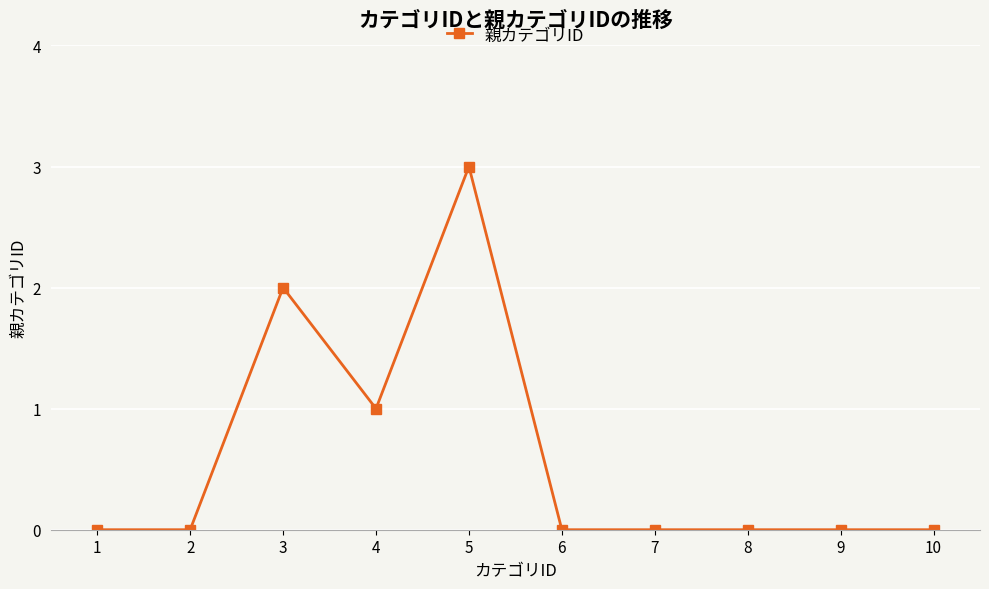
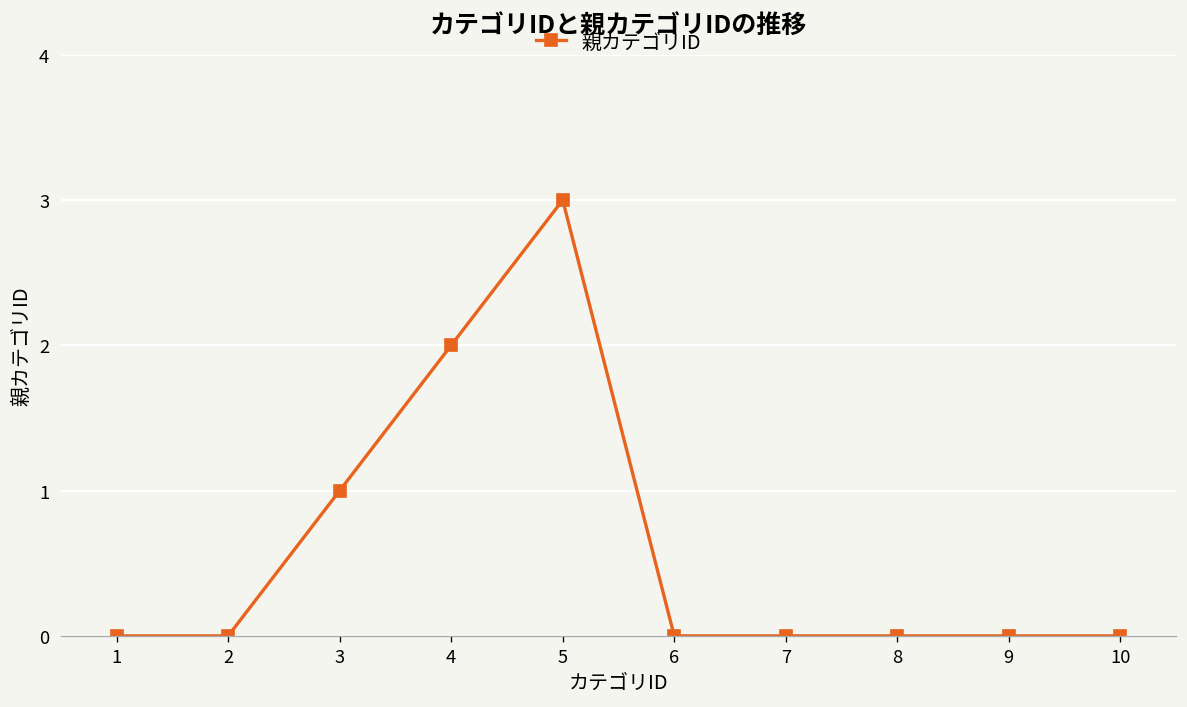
  {
    "1": 0,
    "2": 0,
-   "3": 2,
-   "4": 1,
+   "3": 1,
+   "4": 2,
    "5": 3,
    "6": 0,
    "7": 0,
    "8": 0,
    "9": 0,
    "10": 0
  }
